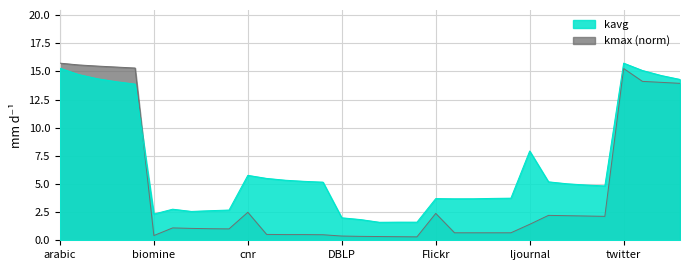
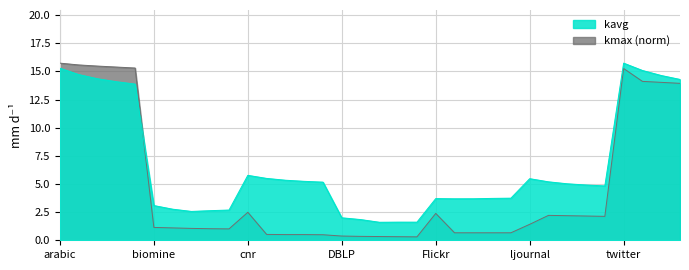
  {
    "kavg": {
      "arabic": 15.3,
-     "biomine": 2.3,
+     "biomine": 3.1,
      "cnr": 5.8,
      "DBLP": 2.0,
      "Flickr": 3.7,
-     "ljournal": 7.9,
+     "ljournal": 5.5,
      "twitter": 15.7
    },
    "kmax (norm)": {
      "arabic": 15.7,
-     "biomine": 0.4,
+     "biomine": 1.1,
      "cnr": 2.5,
      "DBLP": 0.4,
      "Flickr": 2.4,
      "ljournal": 1.4,
      "twitter": 15.3
    }
  }
